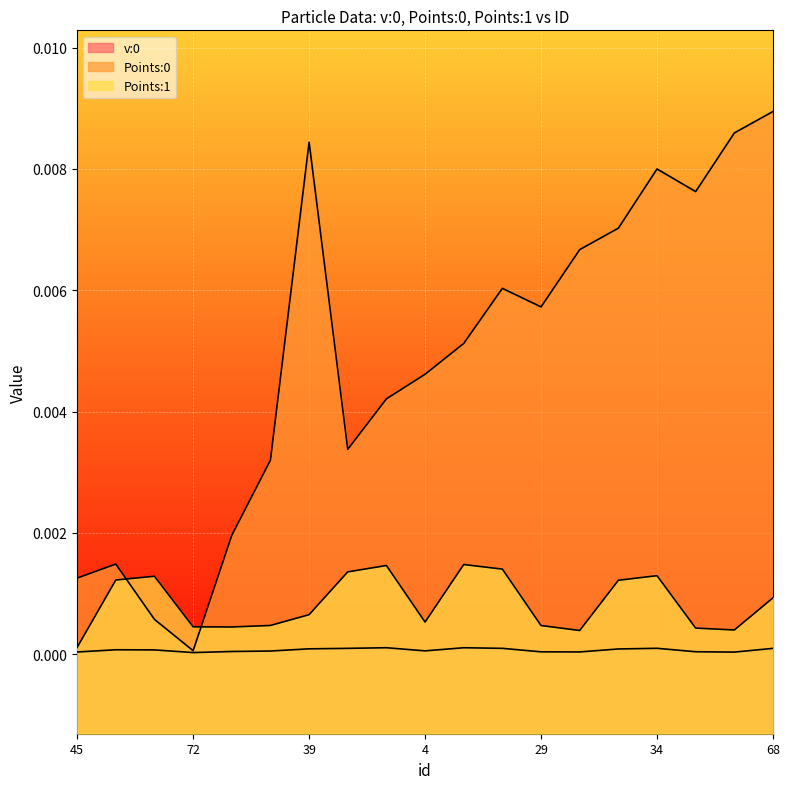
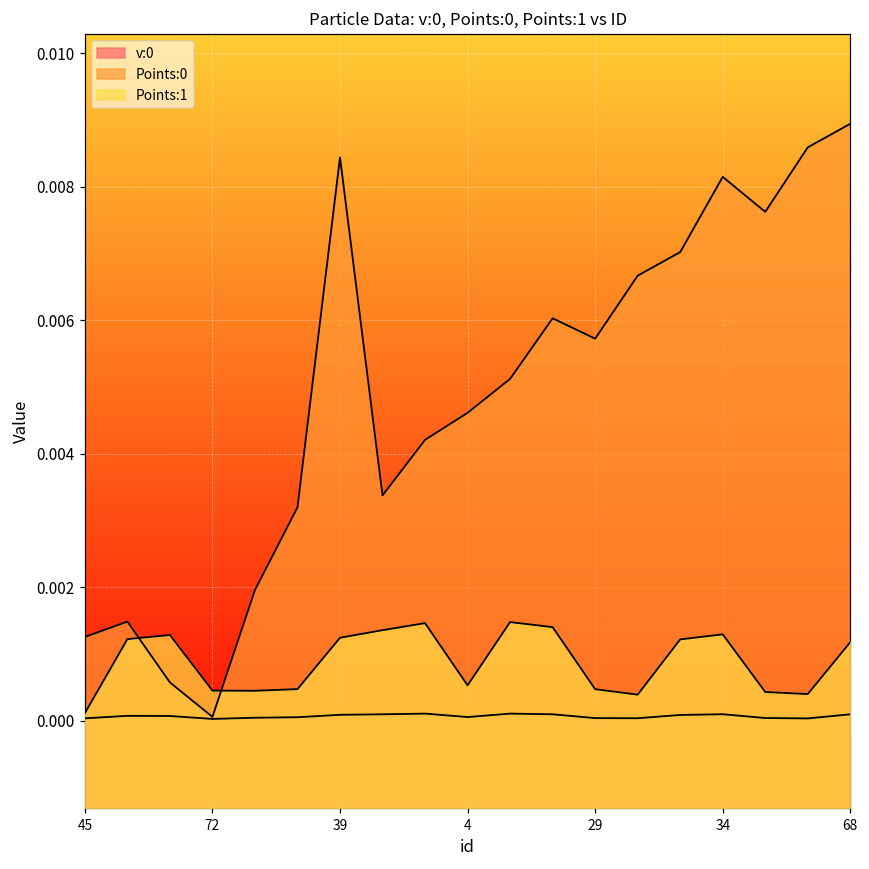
  {
    "v:0": {
      "45": 0.0000,
      "39": 0.0001,
      "29": 0.0000,
      "34": 0.0001,
      "68": 0.0001
    },
    "Points:0": {
      "45": 0.0013,
      "39": 0.0084,
      "29": 0.0057,
-     "34": 0.0080,
+     "34": 0.0081,
      "68": 0.0089
    },
    "Points:1": {
      "45": 0.0001,
      "72": 0.0005,
-     "39": 0.0007,
+     "39": 0.0012,
      "29": 0.0005,
      "34": 0.0013,
-     "68": 0.0009
+     "68": 0.0012
    }
  }
